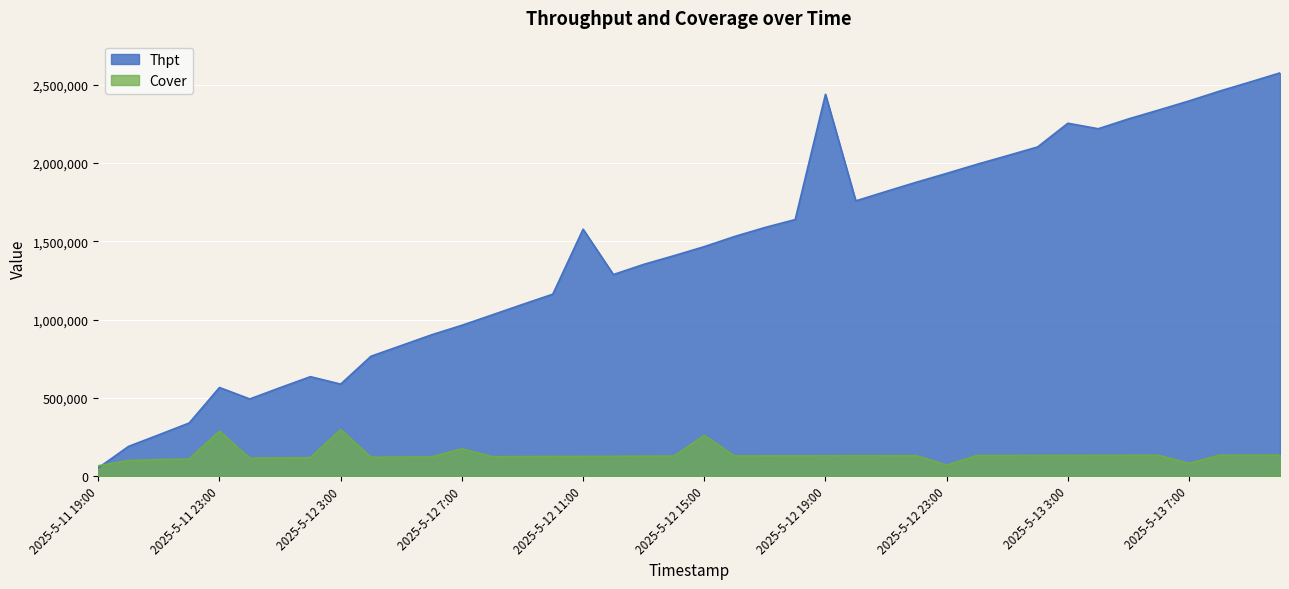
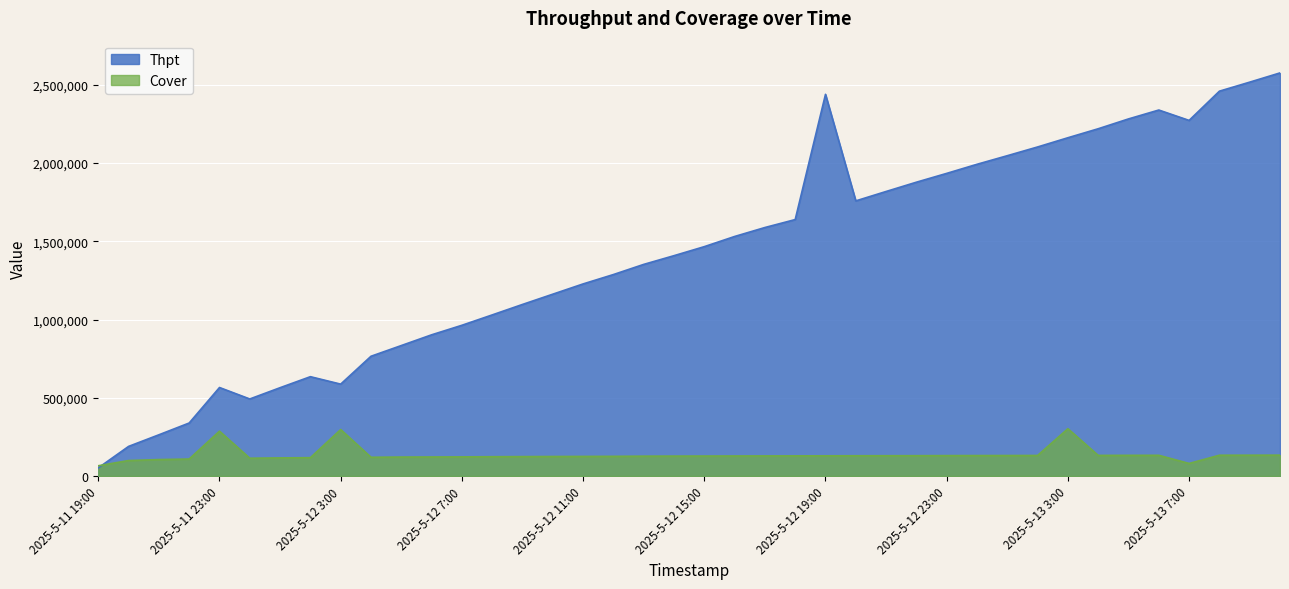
  {
    "Thpt": {
      "2025-5-11 23:00": "570,000",
      "2025-5-12 3:00": "590,000",
      "2025-5-12 7:00": "960,000",
-     "2025-5-12 11:00": "1,580,000",
+     "2025-5-12 11:00": "1,230,000",
      "2025-5-12 15:00": "1,470,000",
      "2025-5-12 19:00": "2,440,000",
      "2025-5-12 23:00": "1,930,000",
-     "2025-5-13 3:00": "2,250,000",
-     "2025-5-13 7:00": "2,400,000"
+     "2025-5-13 3:00": "2,160,000",
+     "2025-5-13 7:00": "2,270,000"
    },
    "Cover": {
      "2025-5-11 23:00": "290,000",
      "2025-5-12 3:00": "300,000",
-     "2025-5-12 7:00": "170,000",
+     "2025-5-12 7:00": "120,000",
      "2025-5-12 11:00": "130,000",
-     "2025-5-12 15:00": "260,000",
+     "2025-5-12 15:00": "130,000",
      "2025-5-12 19:00": "130,000",
-     "2025-5-12 23:00": "70,000",
-     "2025-5-13 3:00": "130,000",
+     "2025-5-12 23:00": "130,000",
+     "2025-5-13 3:00": "300,000",
      "2025-5-13 7:00": "80,000"
    }
  }
